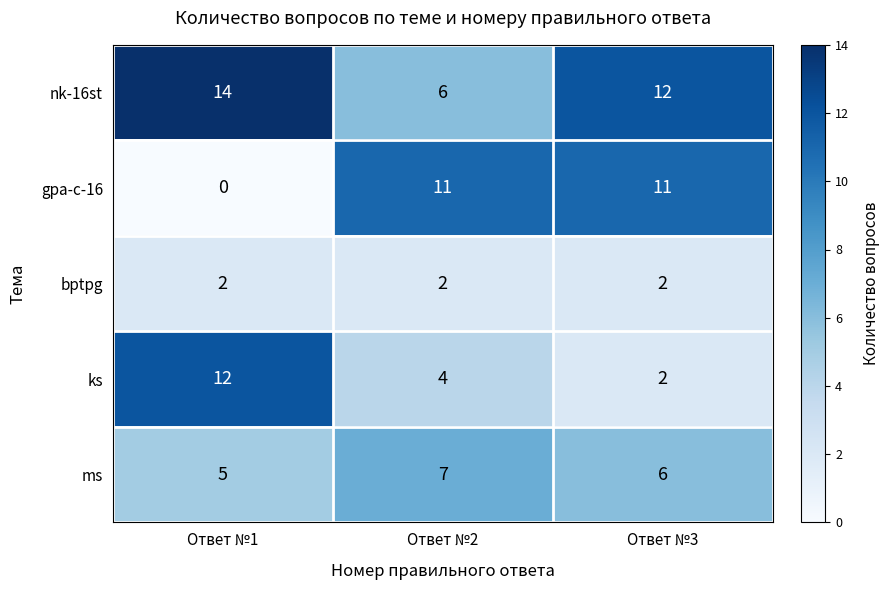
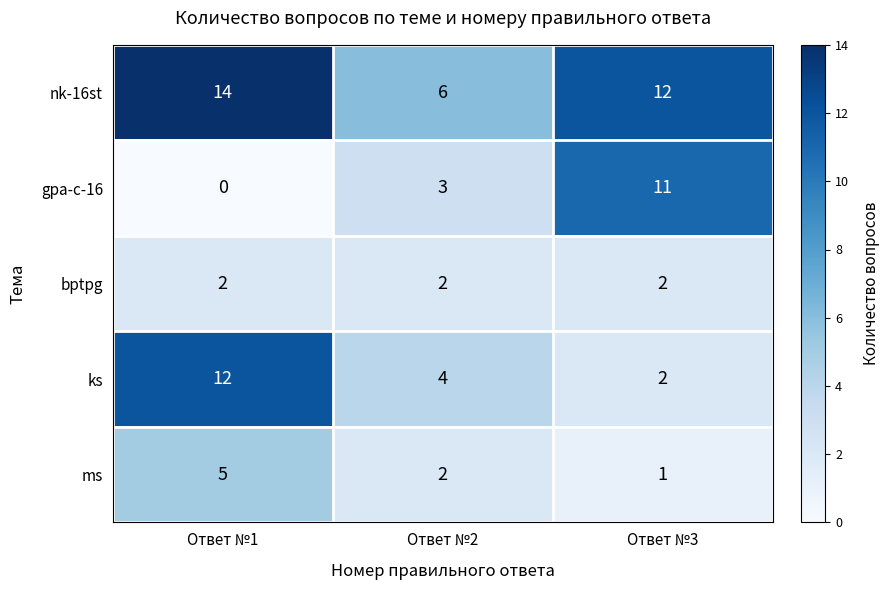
  {
    "nk-16st": {
      "Ответ №1": 14,
      "Ответ №2": 6,
      "Ответ №3": 12
    },
    "gpa-c-16": {
      "Ответ №1": 0,
-     "Ответ №2": 11,
+     "Ответ №2": 3,
      "Ответ №3": 11
    },
    "bptpg": {
      "Ответ №1": 2,
      "Ответ №2": 2,
      "Ответ №3": 2
    },
    "ks": {
      "Ответ №1": 12,
      "Ответ №2": 4,
      "Ответ №3": 2
    },
    "ms": {
      "Ответ №1": 5,
-     "Ответ №2": 7,
-     "Ответ №3": 6
+     "Ответ №2": 2,
+     "Ответ №3": 1
    }
  }
